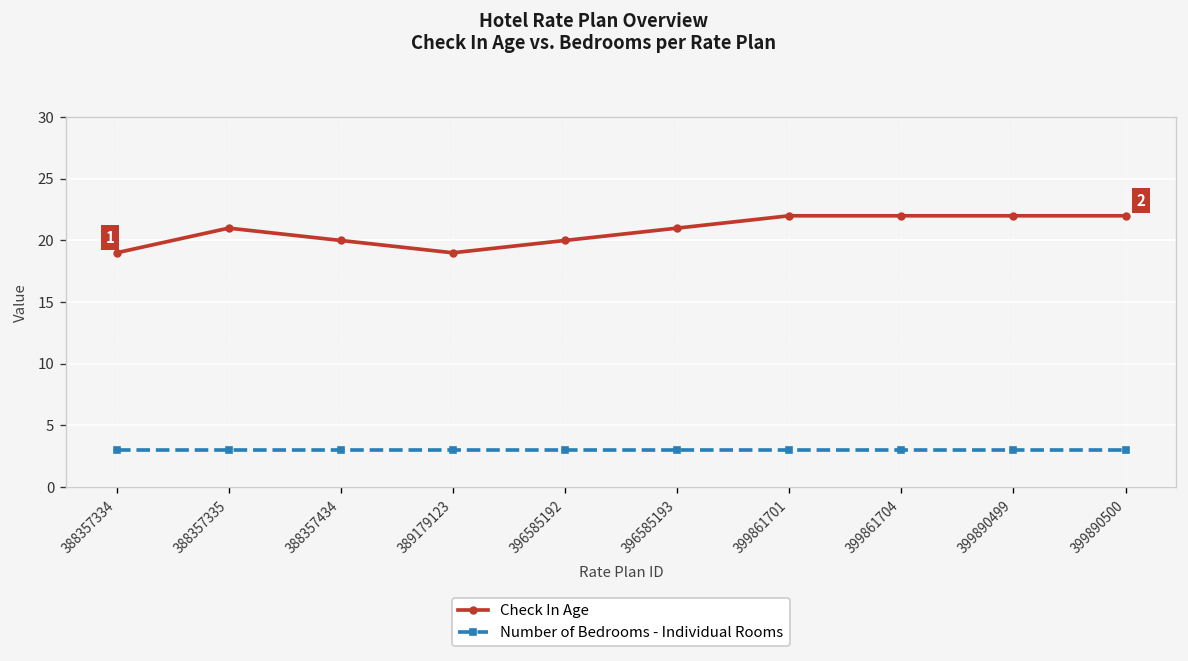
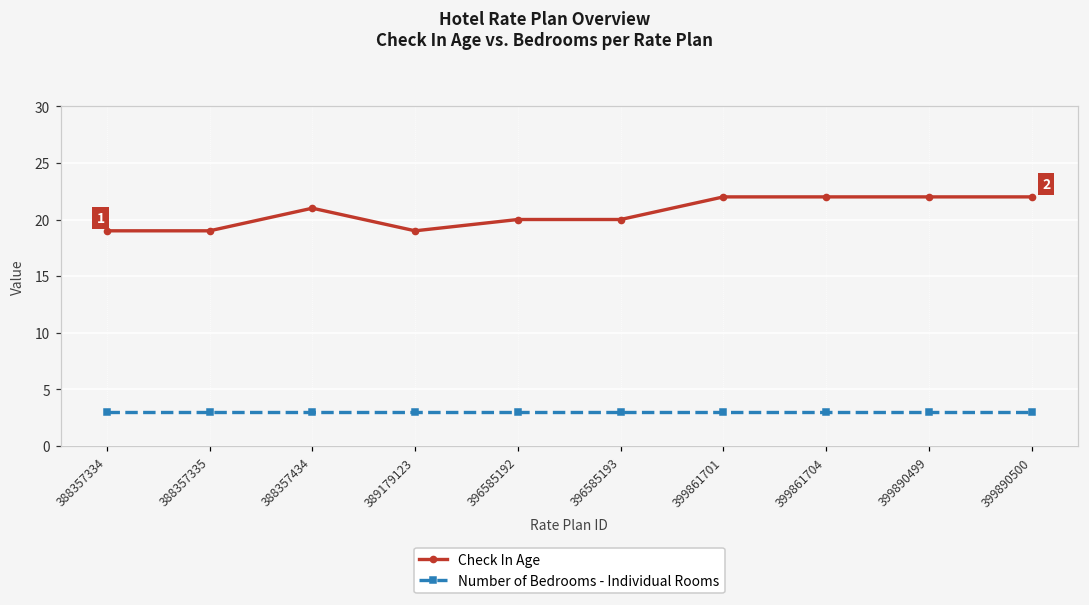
  {
    "Check In Age": {
-     "388357335": 21,
-     "388357434": 20,
+     "388357335": 19,
+     "388357434": 21,
      "389179123": 19,
      "396585192": 20,
-     "396585193": 21,
+     "396585193": 20,
      "399861701": 22,
      "399861704": 22,
      "399890499": 22
    },
    "Number of Bedrooms - Individual Rooms": {
      "388357334": 3,
      "388357335": 3,
      "388357434": 3,
      "389179123": 3,
      "396585192": 3,
      "396585193": 3,
      "399861701": 3,
      "399861704": 3,
      "399890499": 3,
      "399890500": 3
    }
  }
